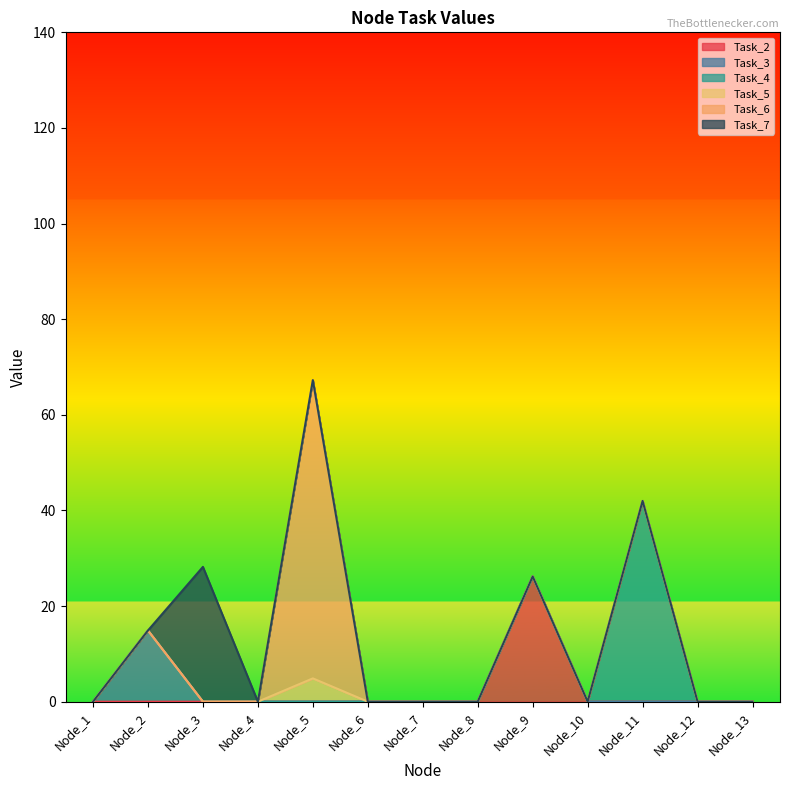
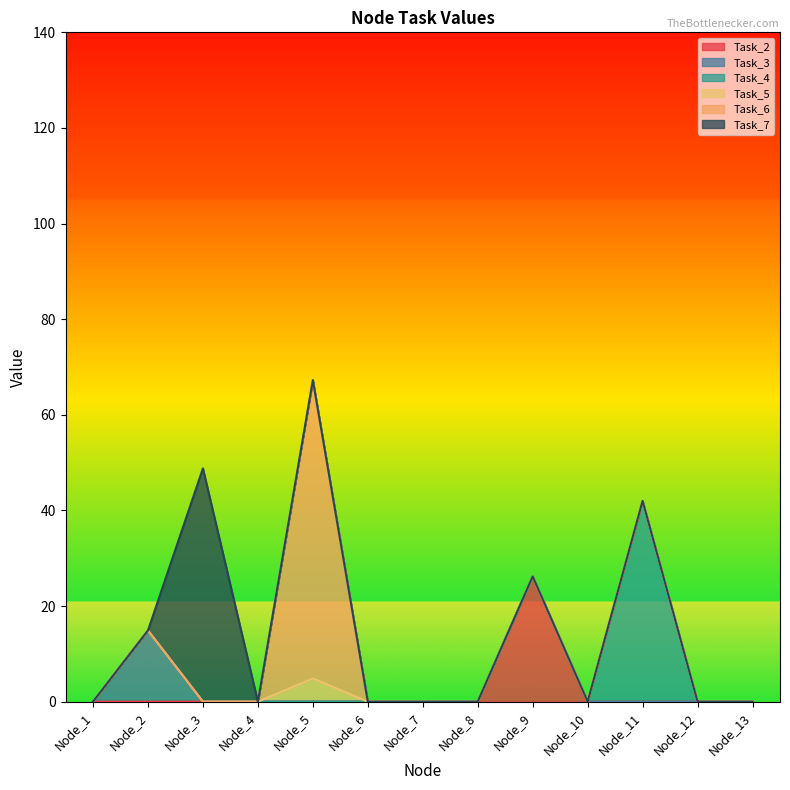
  {
    "Task_2": {
      "Node_2": 0
    },
    "Task_7": {
-     "Node_3": 28
+     "Node_3": 49
    }
  }
